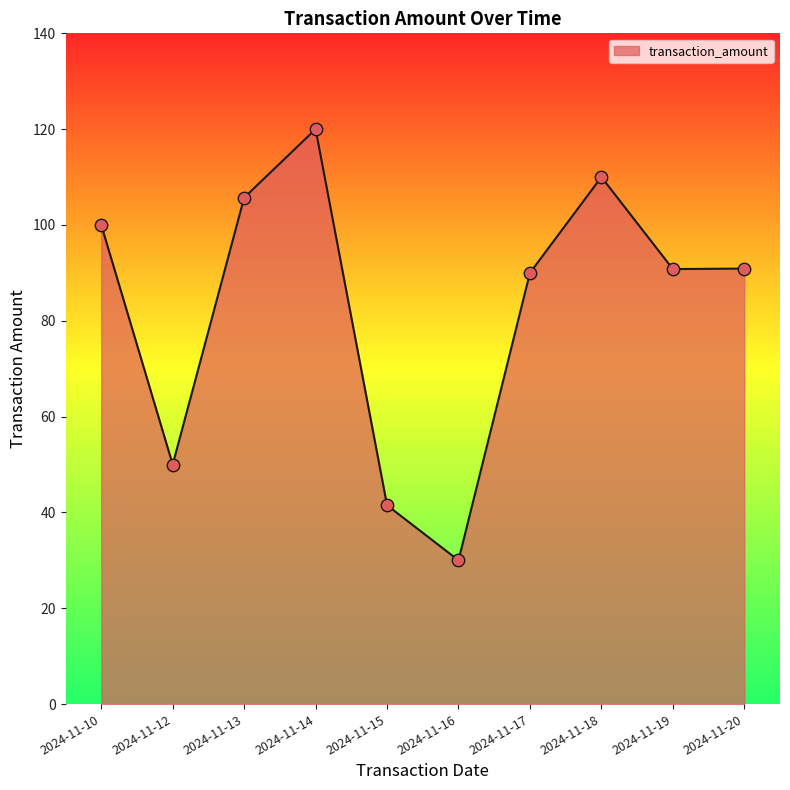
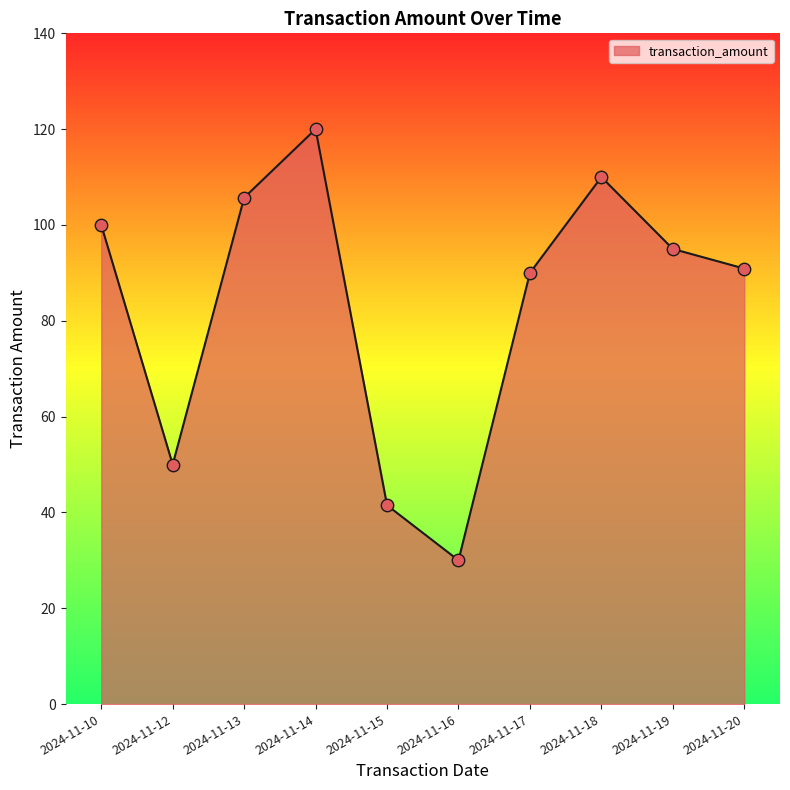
  {
    "2024-11-10": 100,
    "2024-11-12": 50,
    "2024-11-13": 106,
    "2024-11-14": 120,
    "2024-11-15": 42,
    "2024-11-16": 30,
    "2024-11-17": 90,
    "2024-11-18": 110,
-   "2024-11-19": 91,
+   "2024-11-19": 95,
    "2024-11-20": 91
  }
